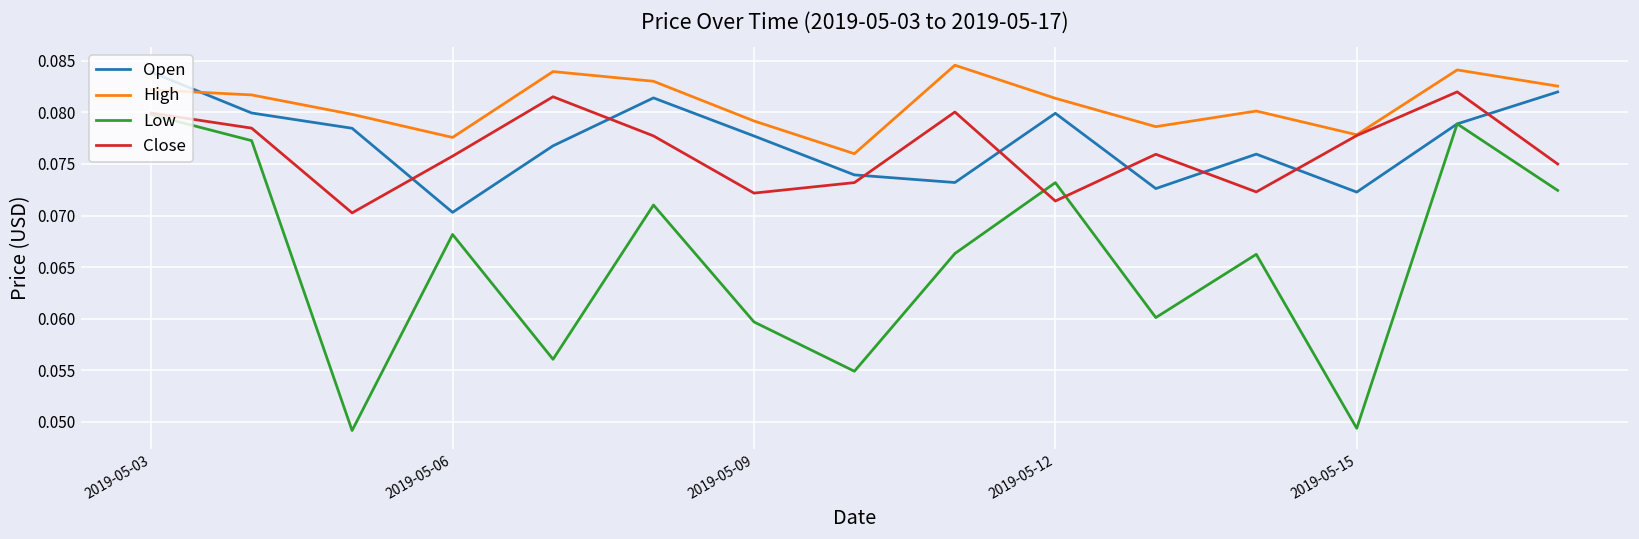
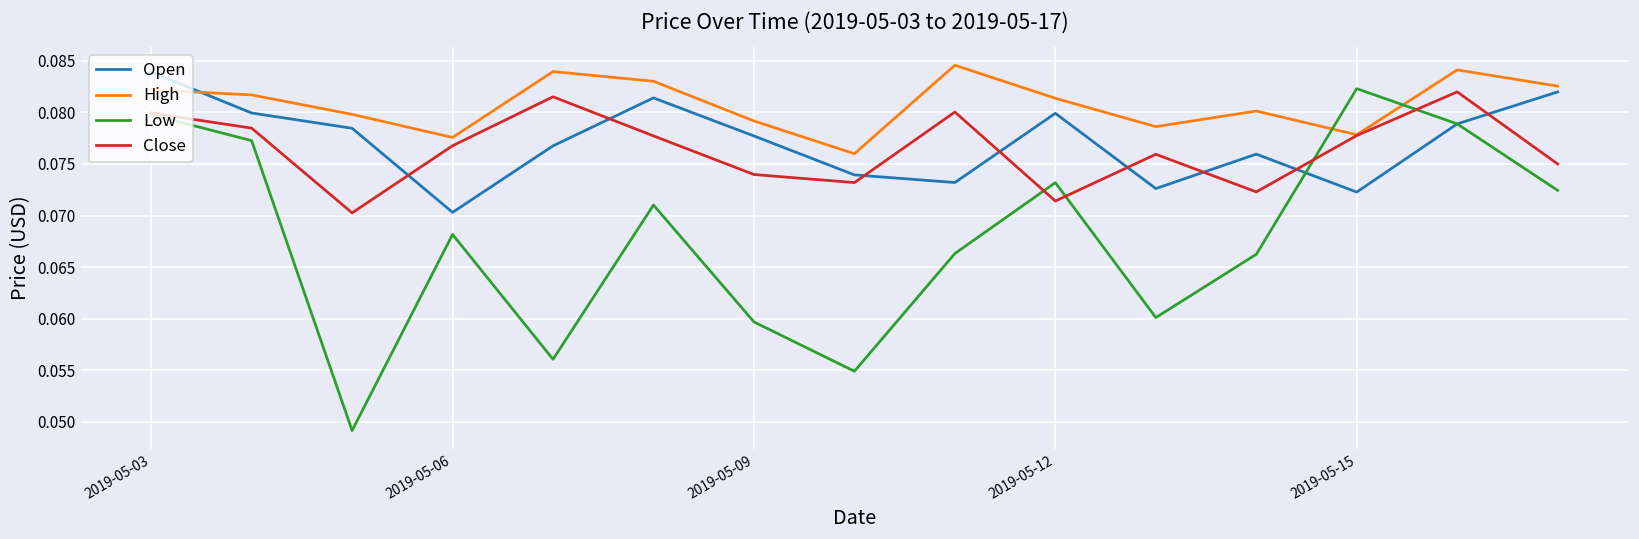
  {
    "Open": {
      "2019-05-06": 0.070,
      "2019-05-09": 0.078,
      "2019-05-12": 0.080,
      "2019-05-15": 0.072
    },
    "High": {
      "2019-05-06": 0.078,
      "2019-05-09": 0.079,
      "2019-05-12": 0.081
    },
    "Low": {
      "2019-05-06": 0.068,
      "2019-05-09": 0.060,
      "2019-05-12": 0.073,
-     "2019-05-15": 0.049
+     "2019-05-15": 0.082
    },
    "Close": {
-     "2019-05-06": 0.076,
-     "2019-05-09": 0.072,
+     "2019-05-06": 0.077,
+     "2019-05-09": 0.074,
      "2019-05-12": 0.071
    }
  }
